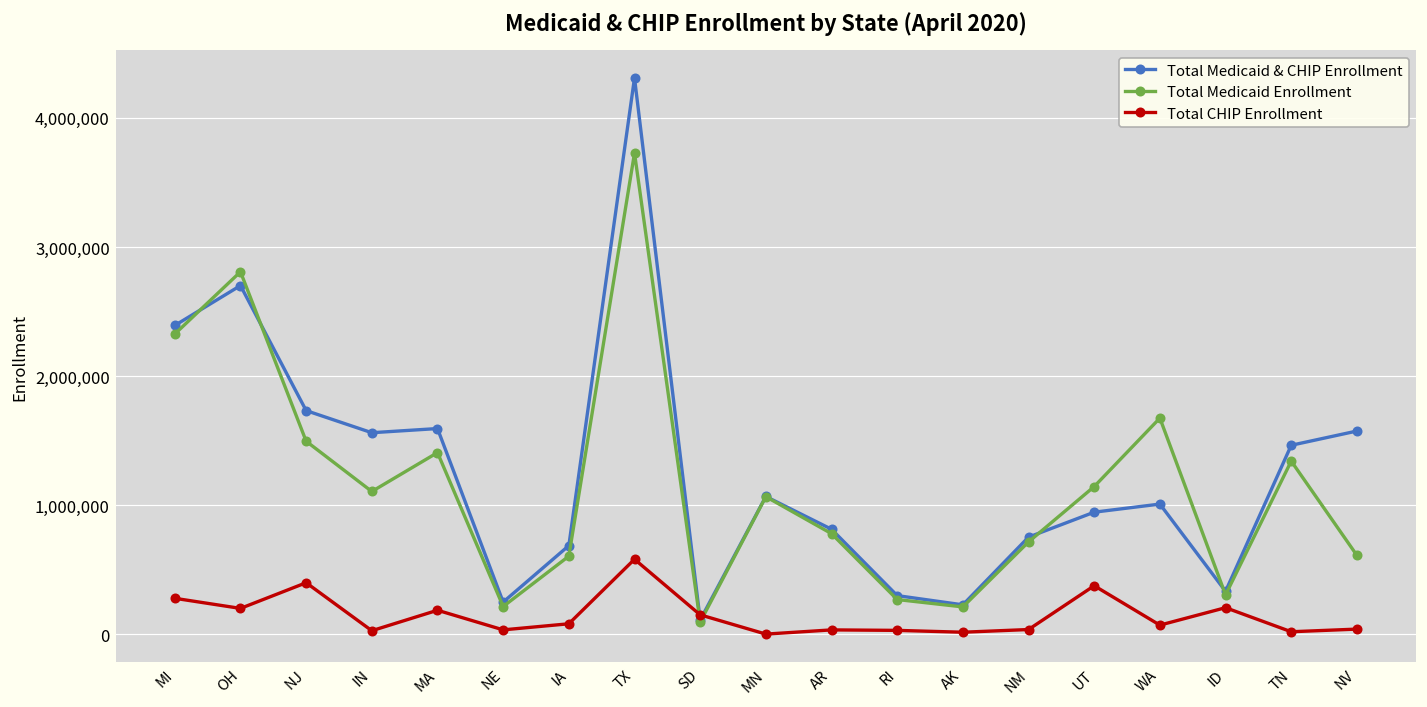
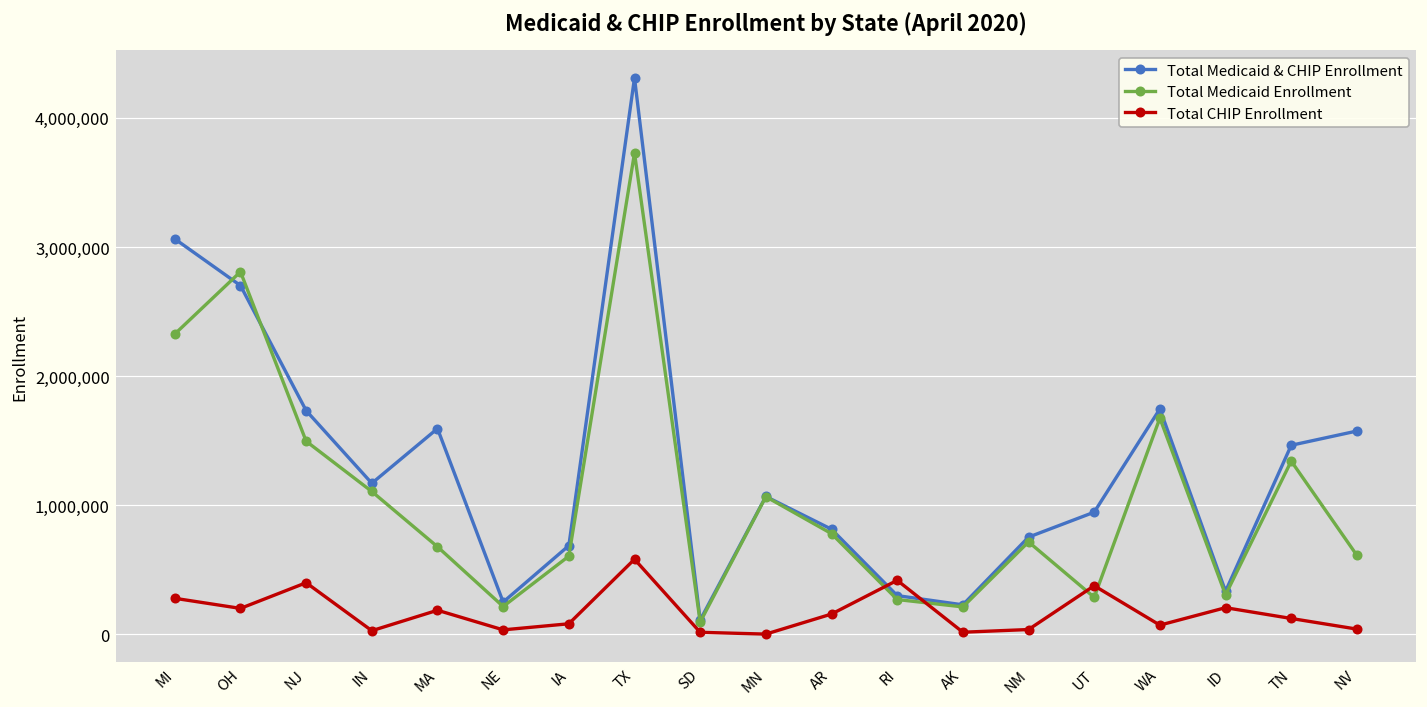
  {
    "Total Medicaid & CHIP Enrollment": {
-     "MI": "2,390,000",
+     "MI": "3,060,000",
      "OH": "2,700,000",
      "NJ": "1,730,000",
-     "IN": "1,560,000",
+     "IN": "1,170,000",
      "MA": "1,590,000",
      "NE": "250,000",
      "IA": "690,000",
      "TX": "4,310,000",
      "AR": "810,000",
      "RI": "300,000",
      "NM": "750,000",
      "UT": "950,000",
-     "WA": "1,010,000",
+     "WA": "1,750,000",
      "ID": "330,000",
      "TN": "1,460,000",
      "NV": "1,570,000"
    },
    "Total Medicaid Enrollment": {
      "MI": "2,330,000",
      "OH": "2,810,000",
      "NJ": "1,500,000",
      "IN": "1,110,000",
-     "MA": "1,410,000",
+     "MA": "680,000",
      "NE": "220,000",
      "IA": "610,000",
      "TX": "3,730,000",
      "AR": "780,000",
      "RI": "270,000",
      "NM": "720,000",
-     "UT": "1,140,000",
+     "UT": "290,000",
      "WA": "1,670,000",
      "ID": "310,000",
      "TN": "1,340,000",
      "NV": "610,000"
    },
    "Total CHIP Enrollment": {
      "MI": "280,000",
      "OH": "200,000",
      "NJ": "400,000",
      "IN": "30,000",
      "MA": "190,000",
      "NE": "30,000",
      "IA": "80,000",
      "TX": "580,000",
-     "SD": "150,000",
+     "SD": "20,000",
      "MN": "0",
-     "AR": "30,000",
-     "RI": "30,000",
+     "AR": "160,000",
+     "RI": "420,000",
      "AK": "20,000",
      "NM": "40,000",
      "UT": "380,000",
      "WA": "70,000",
      "ID": "210,000",
-     "TN": "20,000",
+     "TN": "120,000",
      "NV": "40,000"
    }
  }
